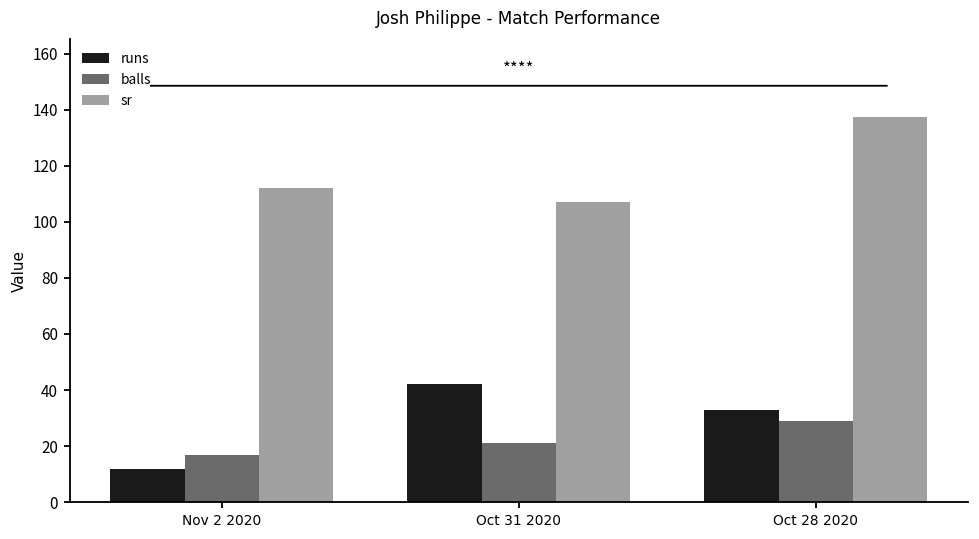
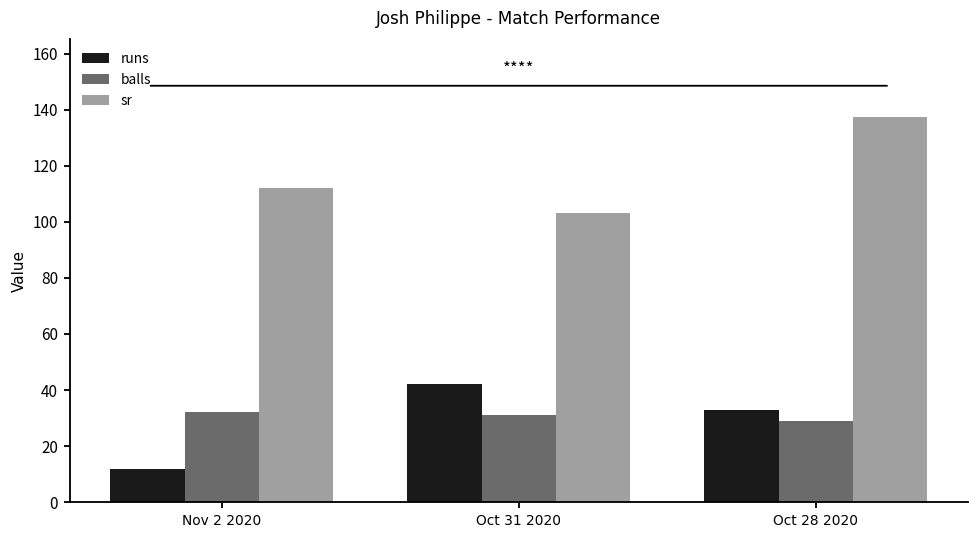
  {
    "runs": {
      "Nov 2 2020": 12,
      "Oct 31 2020": 42,
      "Oct 28 2020": 33
    },
    "balls": {
-     "Nov 2 2020": 17,
-     "Oct 31 2020": 21,
+     "Nov 2 2020": 32,
+     "Oct 31 2020": 31,
      "Oct 28 2020": 29
    },
    "sr": {
      "Nov 2 2020": 112,
-     "Oct 31 2020": 107,
+     "Oct 31 2020": 103,
      "Oct 28 2020": 138
    }
  }
